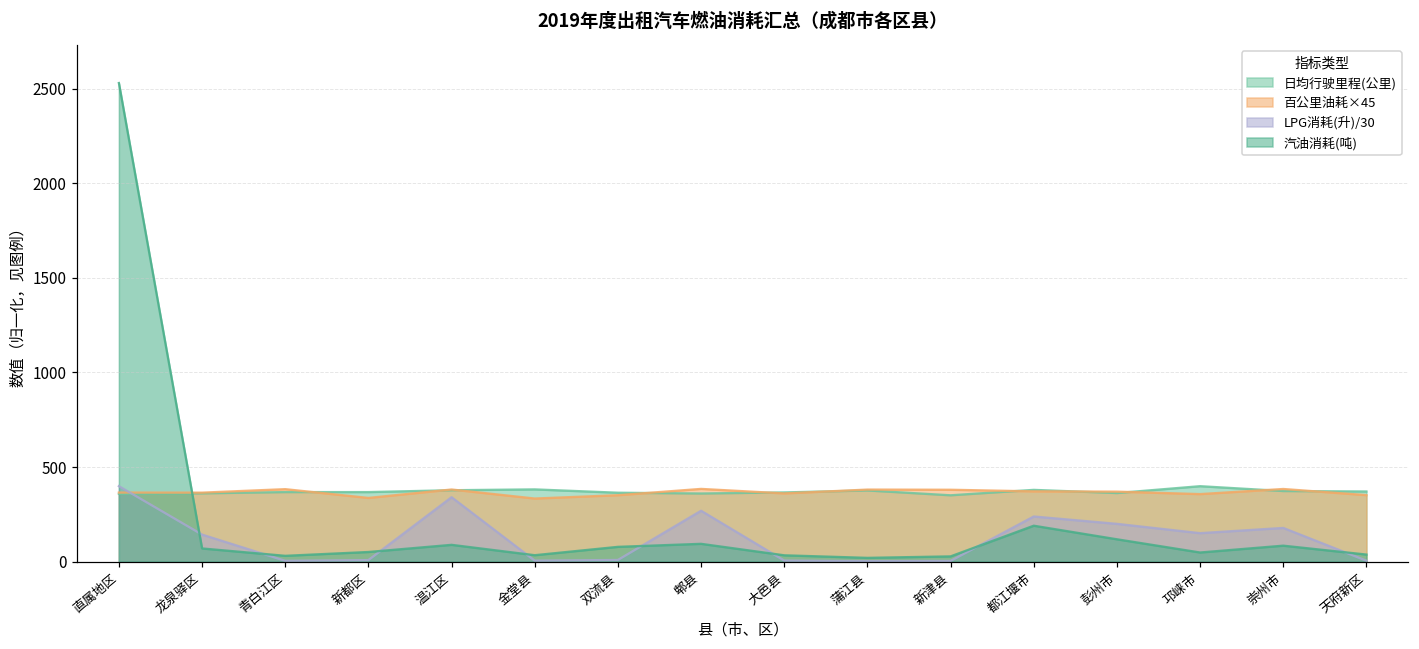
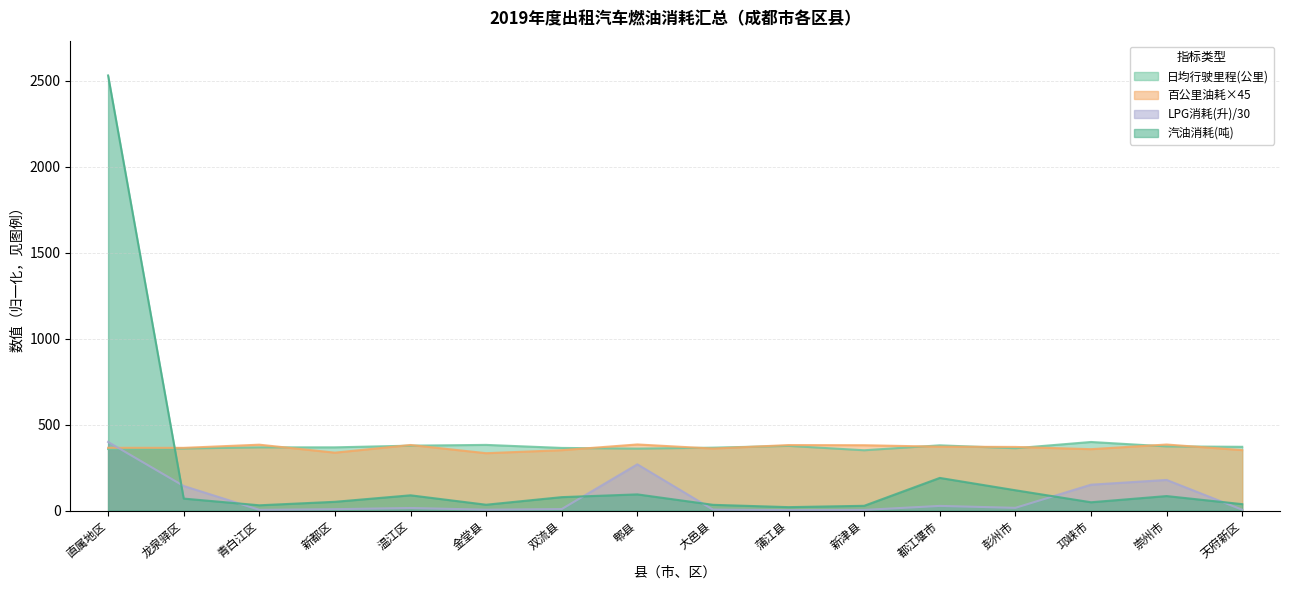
  {
    "百公里油耗×45": {
      "青白江区": 380,
      "新都区": 340,
      "金堂县": 330,
      "郫县": 380,
      "新津县": 380,
      "邛崃市": 360,
      "天府新区": 350
    },
    "LPG消耗(升)/30": {
      "直属地区": 400,
      "龙泉驿区": 140,
      "青白江区": 0,
      "新都区": 10,
-     "温江区": 340,
+     "温江区": 10,
      "金堂县": 10,
      "双流县": 10,
      "郫县": 270,
      "大邑县": 10,
      "蒲江县": 0,
      "新津县": 0,
-     "都江堰市": 240,
-     "彭州市": 200,
+     "都江堰市": 30,
+     "彭州市": 20,
      "邛崃市": 150,
      "崇州市": 180,
      "天府新区": 0
    }
  }
